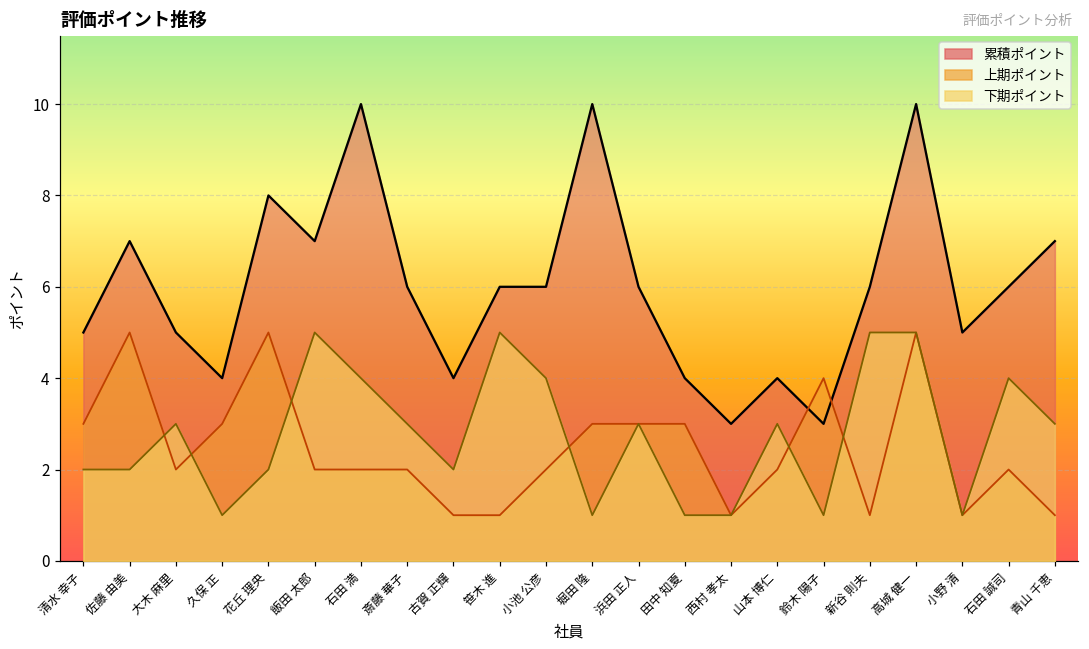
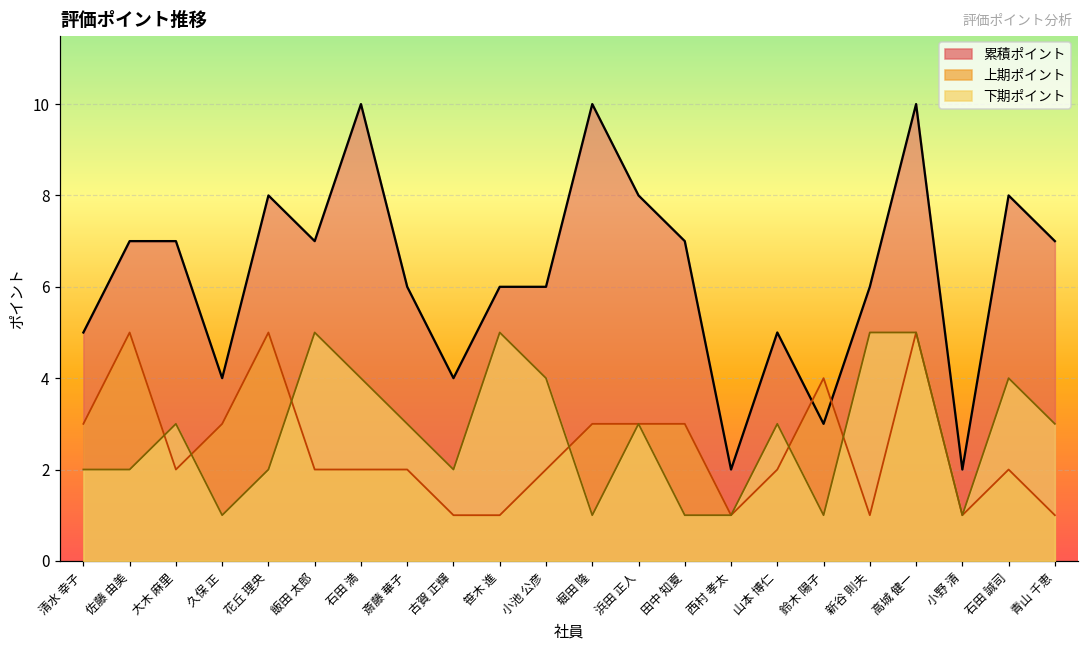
  {
    "累積ポイント": {
      "清水 幸子": 5,
      "佐藤 由美": 7,
-     "大木 麻里": 5,
+     "大木 麻里": 7,
      "久保 正": 4,
      "花丘 理央": 8,
      "飯田 太郎": 7,
      "石田 満": 10,
      "斎藤 華子": 6,
      "古賀 正輝": 4,
      "笹木 進": 6,
      "小池 公彦": 6,
      "堀田 隆": 10,
-     "浜田 正人": 6,
-     "田中 知夏": 4,
-     "西村 孝太": 3,
-     "山本 博仁": 4,
+     "浜田 正人": 8,
+     "田中 知夏": 7,
+     "西村 孝太": 2,
+     "山本 博仁": 5,
      "鈴木 陽子": 3,
      "新谷 則夫": 6,
      "高城 健一": 10,
-     "小野 清": 5,
-     "石田 誠司": 6,
+     "小野 清": 2,
+     "石田 誠司": 8,
      "青山 千恵": 7
    }
  }
